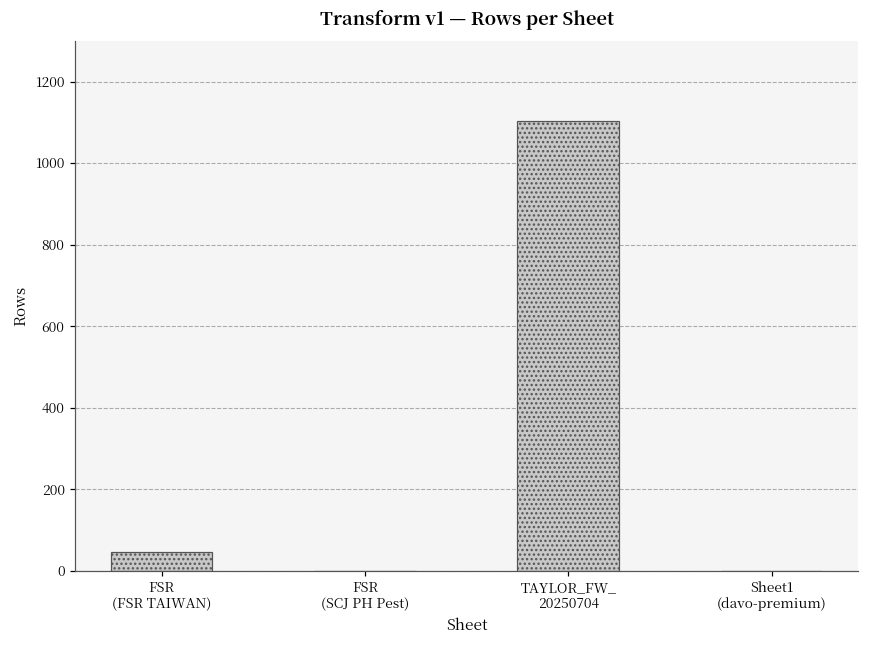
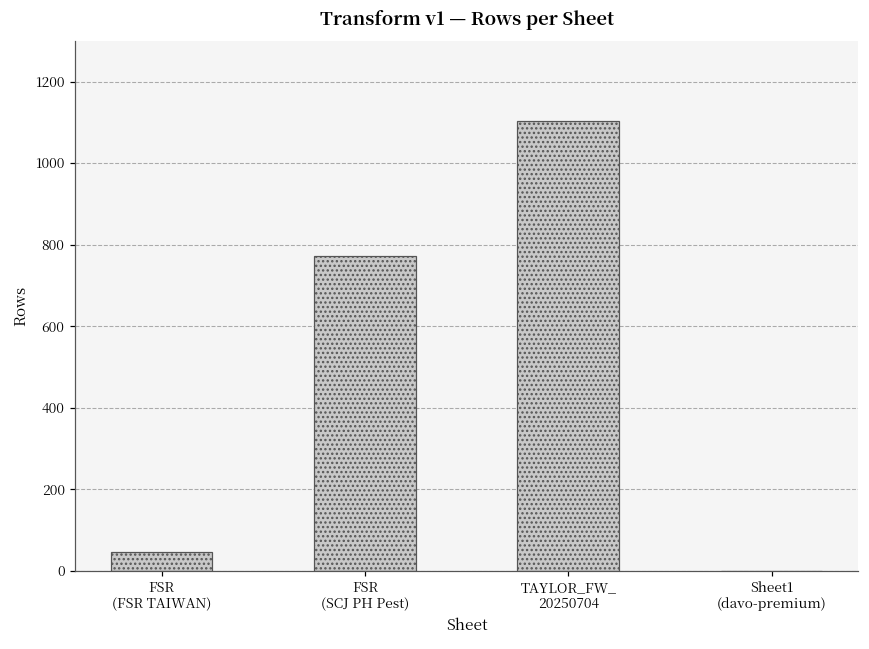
  {
    "FSR (FSR TAIWAN)": 50,
-   "FSR (SCJ PH Pest)": 0,
+   "FSR (SCJ PH Pest)": 770,
    "TAYLOR_FW_ 20250704": 1100
  }
